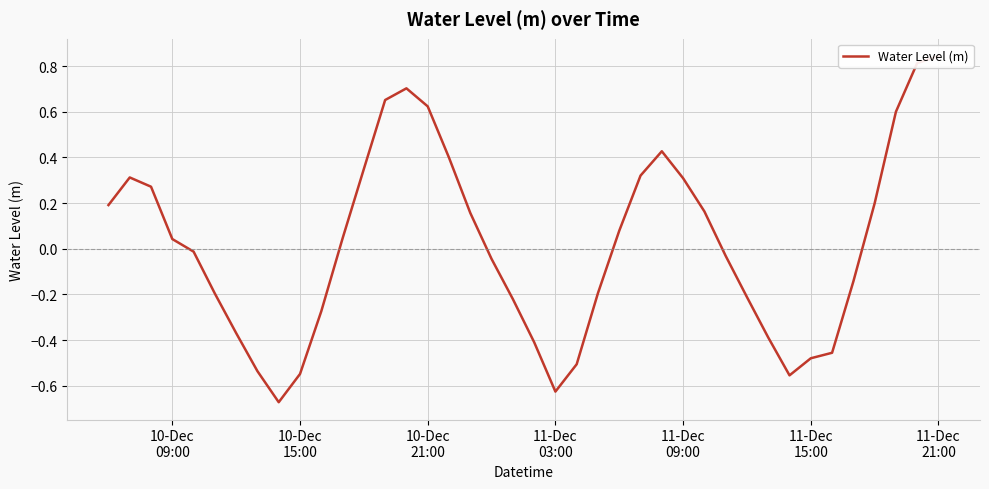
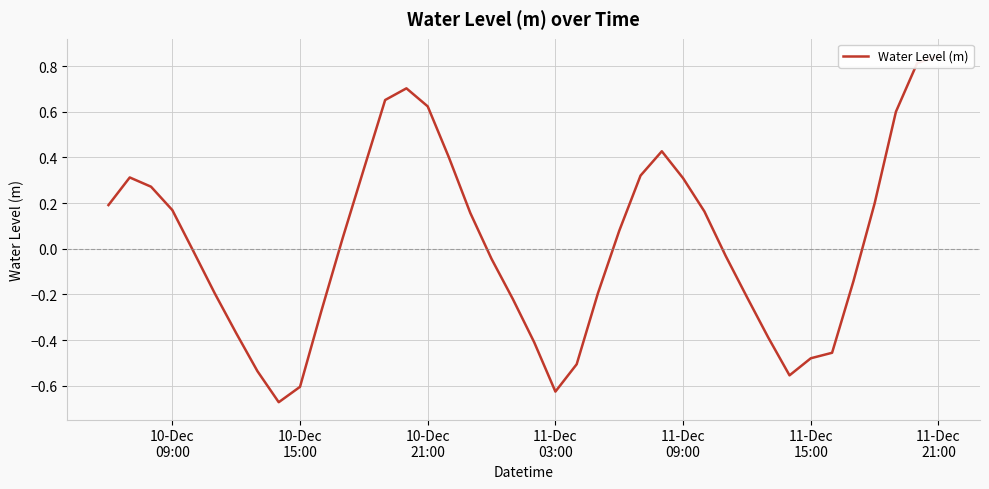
  {
-   "10-Dec 09:00": 0.04,
-   "10-Dec 15:00": -0.55,
+   "10-Dec 09:00": 0.17,
+   "10-Dec 15:00": -0.60,
    "10-Dec 21:00": 0.62,
    "11-Dec 03:00": -0.63,
    "11-Dec 09:00": 0.31,
    "11-Dec 15:00": -0.48
  }
